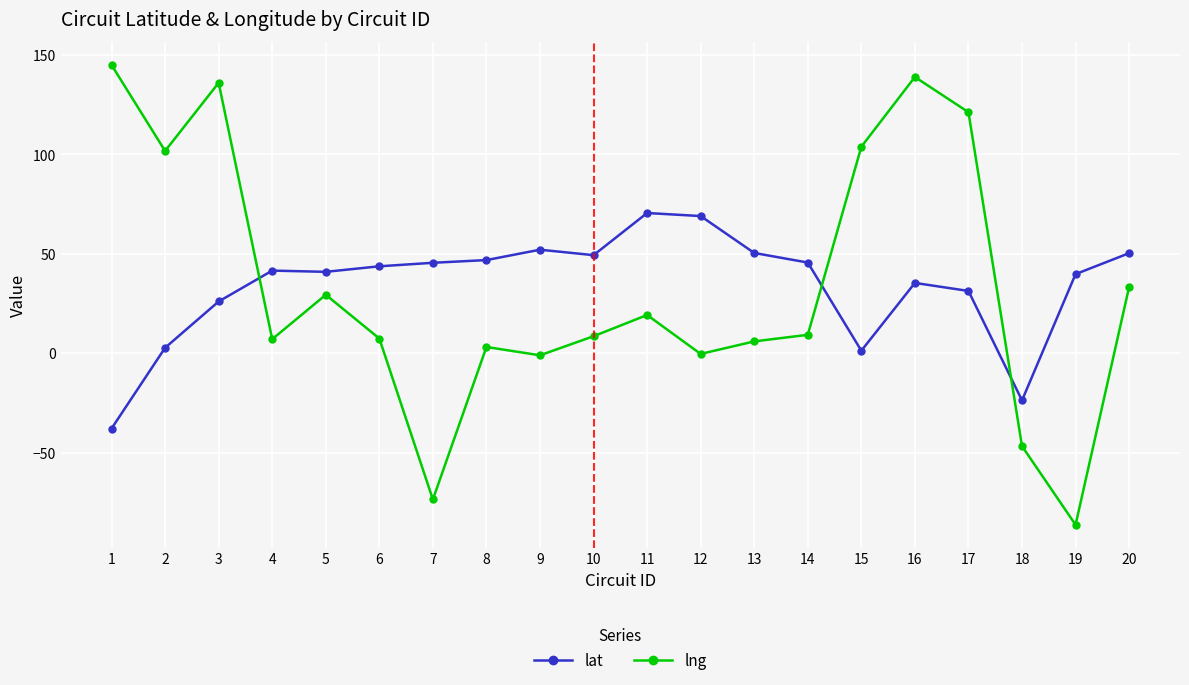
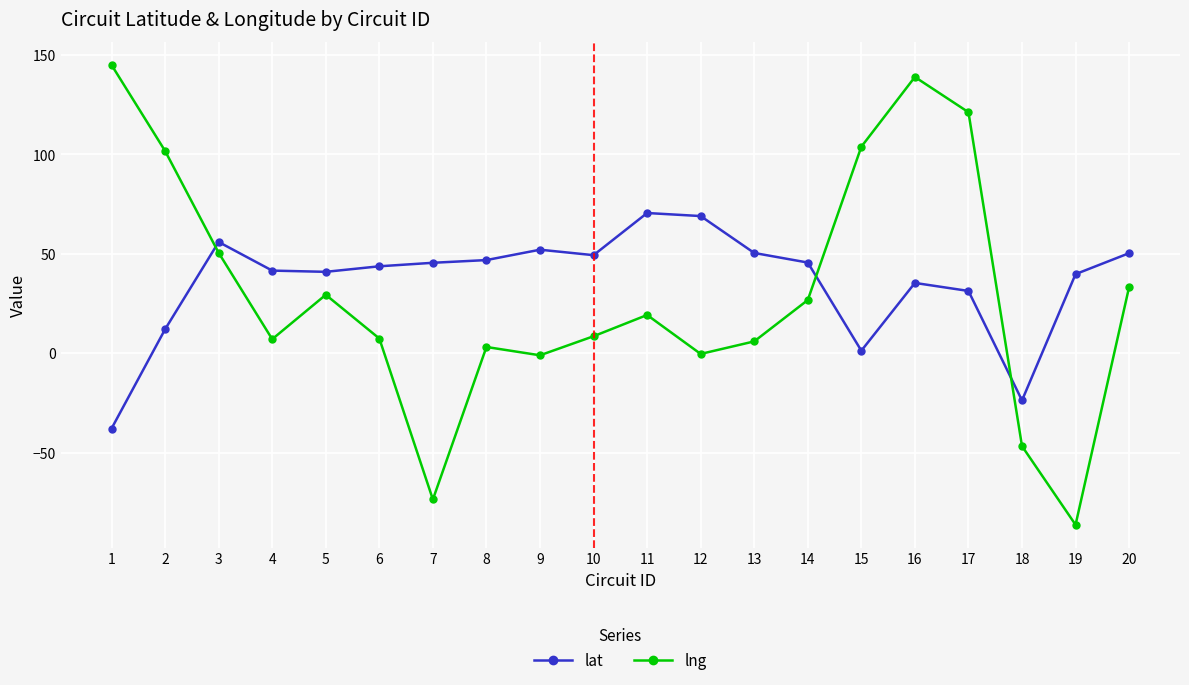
  {
    "lat": {
      "1": -38,
-     "2": 3,
-     "3": 26,
+     "2": 12,
+     "3": 56,
      "4": 42,
      "5": 41,
      "6": 44,
      "7": 46,
      "8": 47,
      "9": 52,
      "10": 49,
      "11": 71,
      "12": 69,
      "13": 50,
      "14": 46,
      "15": 1,
      "16": 35,
      "17": 31,
      "18": -24,
      "19": 40,
      "20": 50
    },
    "lng": {
      "1": 145,
      "2": 102,
-     "3": 136,
+     "3": 51,
      "4": 7,
      "5": 29,
      "6": 7,
      "7": -74,
      "8": 3,
      "9": -1,
      "10": 9,
      "11": 19,
      "12": 0,
      "13": 6,
-     "14": 9,
+     "14": 27,
      "15": 104,
      "16": 139,
      "17": 121,
      "18": -47,
      "19": -86,
      "20": 33
    }
  }
